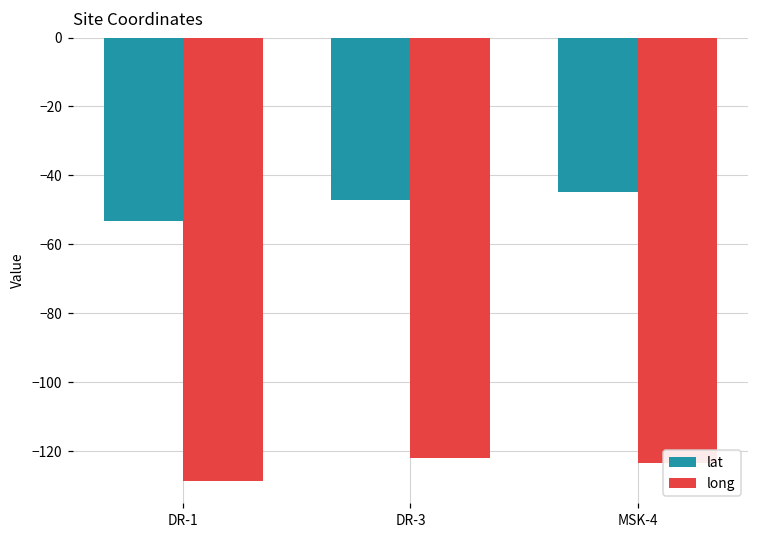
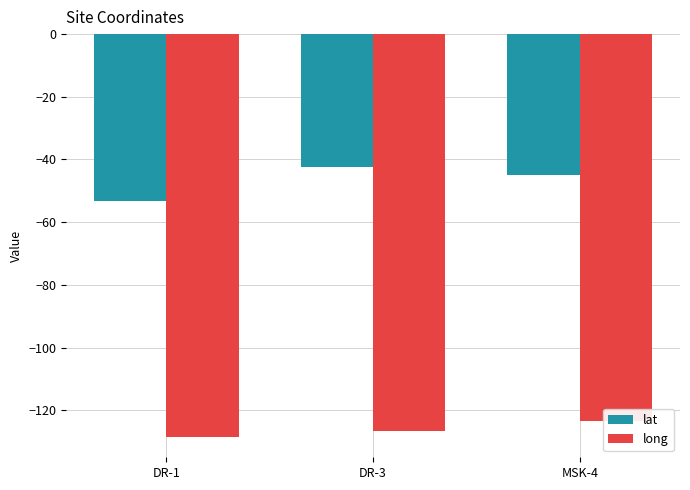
  {
    "lat": {
      "DR-1": -53,
-     "DR-3": -47,
+     "DR-3": -42,
      "MSK-4": -45
    },
    "long": {
      "DR-1": -129,
-     "DR-3": -122
+     "DR-3": -127
    }
  }
